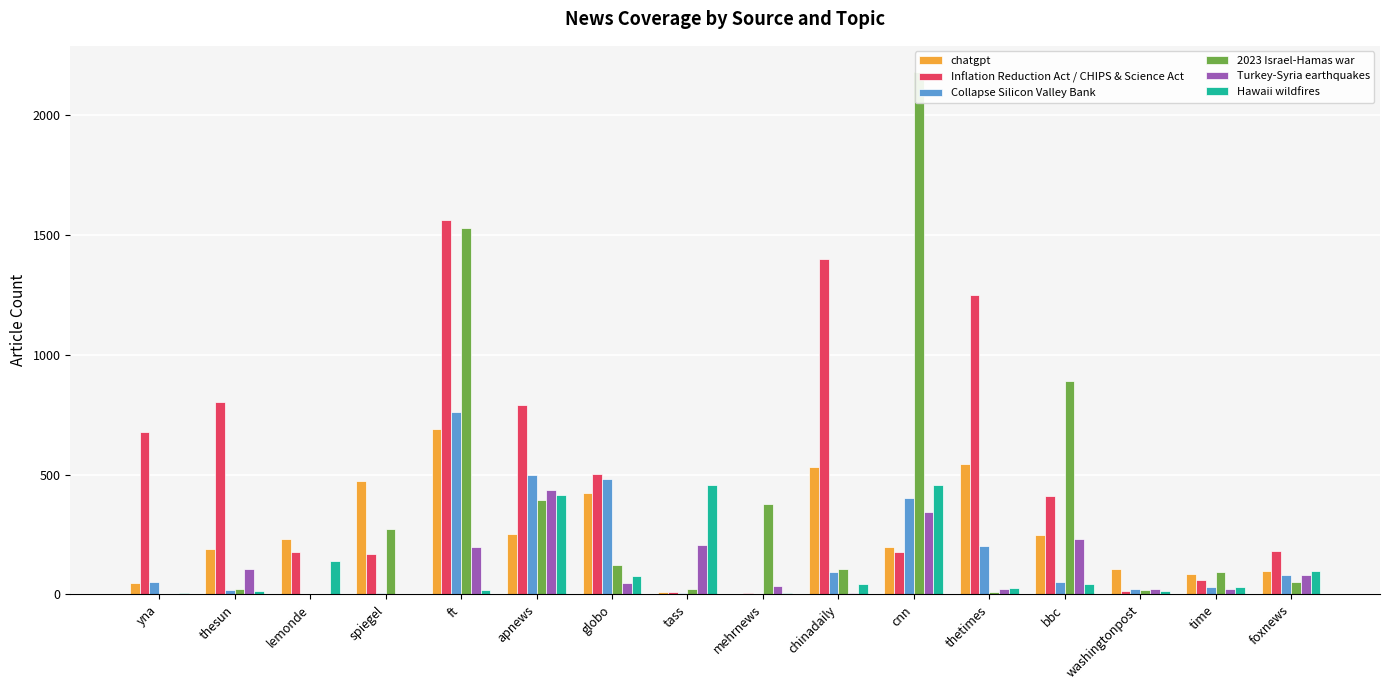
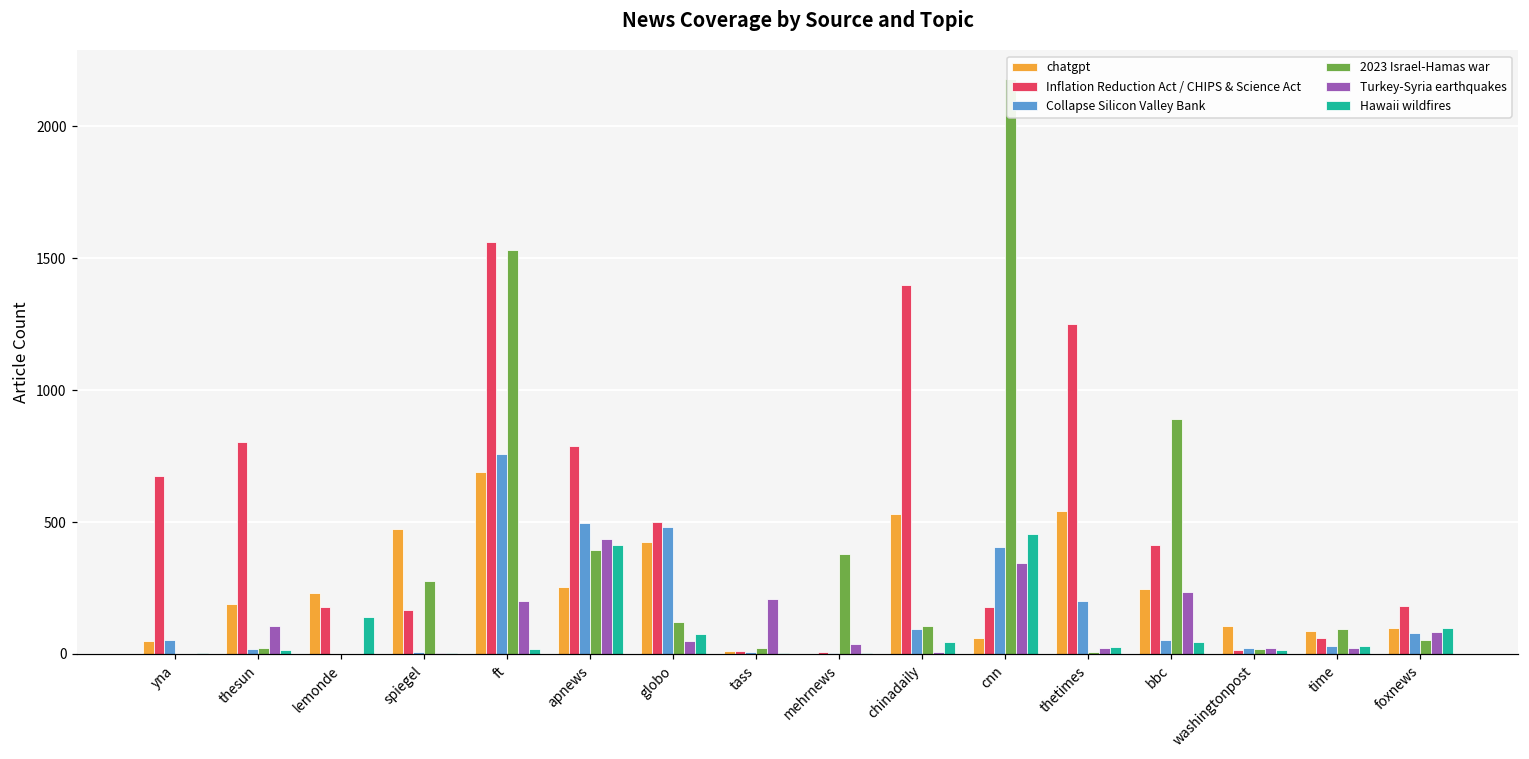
  {
    "chatgpt": {
      "yna": 50,
      "thesun": 190,
      "lemonde": 230,
      "spiegel": 470,
      "ft": 690,
      "apnews": 250,
      "globo": 420,
      "tass": 10,
      "chinadaily": 530,
-     "cnn": 200,
+     "cnn": 60,
      "thetimes": 540,
      "bbc": 250,
      "washingtonpost": 110,
      "time": 90,
      "foxnews": 100
    },
    "Inflation Reduction Act / CHIPS & Science Act": {
      "yna": 680,
      "thesun": 800,
      "lemonde": 180,
      "spiegel": 170,
      "ft": 1560,
      "apnews": 790,
      "globo": 500,
      "chinadaily": 1400,
      "cnn": 180,
      "thetimes": 1250,
      "bbc": 410,
      "washingtonpost": 20,
      "time": 60,
      "foxnews": 180
    },
    "Collapse Silicon Valley Bank": {
      "yna": 50,
      "thesun": 20,
      "lemonde": 0,
      "ft": 760,
      "apnews": 500,
      "globo": 480,
      "chinadaily": 90,
      "cnn": 400,
      "thetimes": 200,
      "bbc": 50,
      "washingtonpost": 20,
      "time": 30,
      "foxnews": 80
    },
    "2023 Israel-Hamas war": {
      "yna": 0,
      "thesun": 20,
      "lemonde": 0,
      "spiegel": 280,
      "ft": 1530,
      "apnews": 390,
      "globo": 120,
      "tass": 20,
      "mehrnews": 380,
      "chinadaily": 110,
      "bbc": 890,
      "washingtonpost": 20,
      "time": 90,
      "foxnews": 50
    },
    "Turkey-Syria earthquakes": {
      "yna": 0,
      "thesun": 110,
      "lemonde": 0,
      "ft": 200,
      "apnews": 430,
      "globo": 50,
      "tass": 210,
      "mehrnews": 40,
      "cnn": 350,
      "thetimes": 20,
      "bbc": 230,
      "washingtonpost": 20,
      "time": 20,
      "foxnews": 80
    },
    "Hawaii wildfires": {
      "thesun": 20,
      "lemonde": 140,
      "ft": 20,
      "apnews": 410,
      "globo": 80,
-     "tass": 460,
+     "tass": 0,
      "chinadaily": 50,
      "cnn": 460,
      "thetimes": 30,
      "bbc": 50,
      "washingtonpost": 20,
      "time": 30,
      "foxnews": 100
    }
  }
